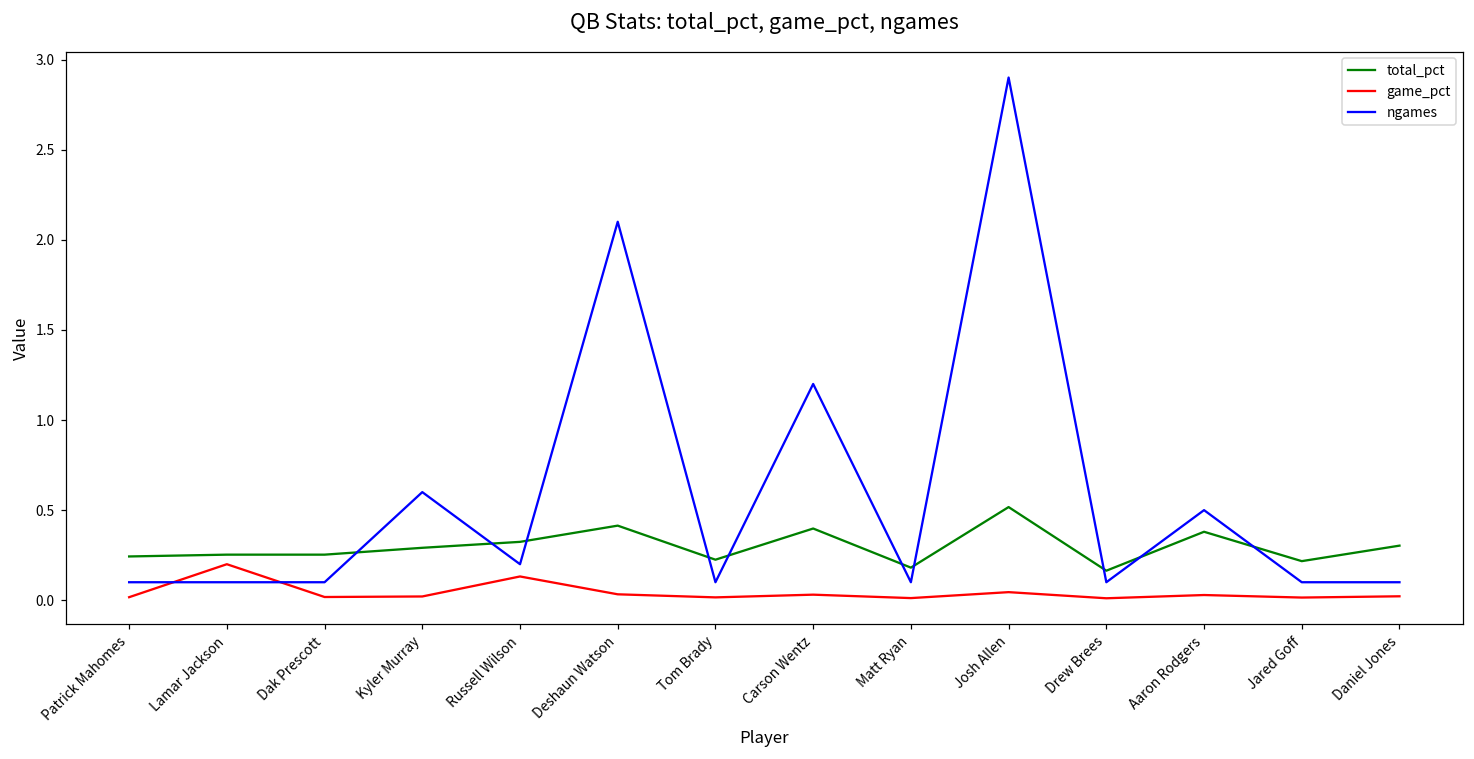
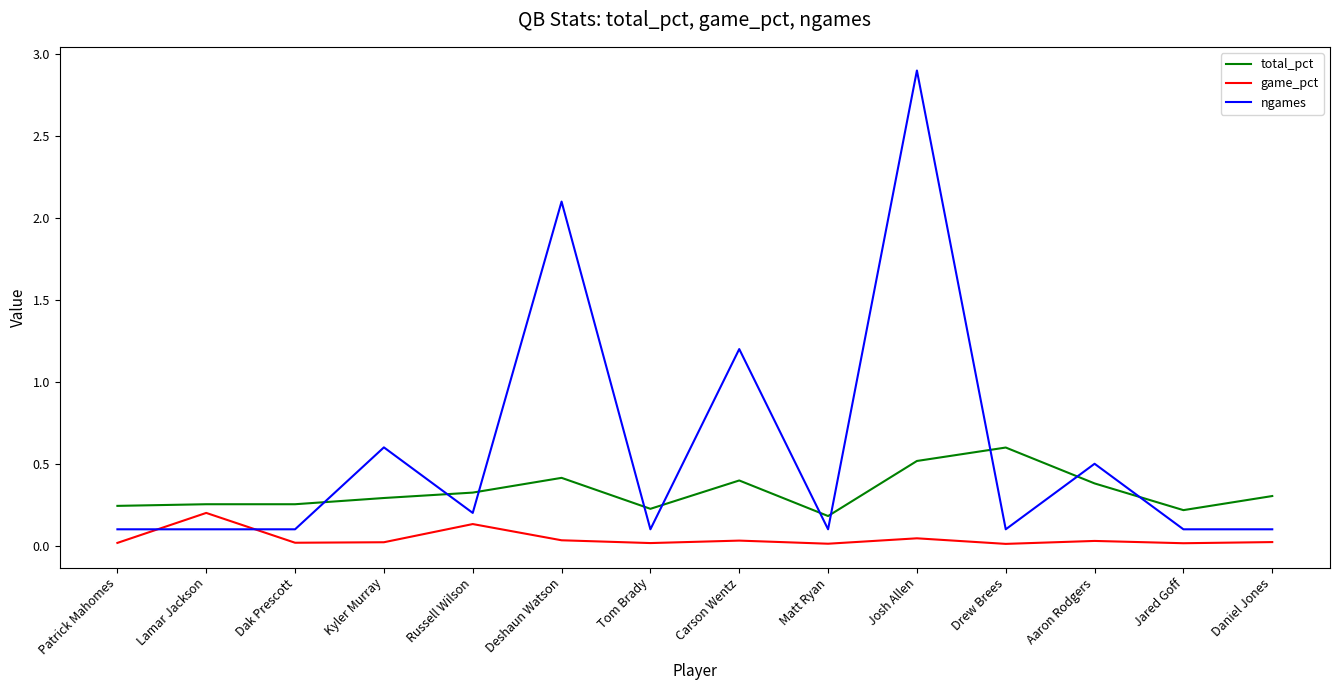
  {
    "total_pct": {
      "Patrick Mahomes": 0.24,
      "Lamar Jackson": 0.25,
      "Dak Prescott": 0.25,
      "Kyler Murray": 0.29,
      "Russell Wilson": 0.32,
      "Deshaun Watson": 0.41,
      "Tom Brady": 0.23,
      "Carson Wentz": 0.40,
      "Matt Ryan": 0.18,
      "Josh Allen": 0.52,
-     "Drew Brees": 0.16,
+     "Drew Brees": 0.60,
      "Aaron Rodgers": 0.38,
      "Jared Goff": 0.22,
      "Daniel Jones": 0.30
    },
    "game_pct": {
      "Patrick Mahomes": 0.02,
      "Lamar Jackson": 0.20,
      "Dak Prescott": 0.02,
      "Kyler Murray": 0.02,
      "Russell Wilson": 0.13,
      "Deshaun Watson": 0.03,
      "Tom Brady": 0.02,
      "Carson Wentz": 0.03,
      "Matt Ryan": 0.01,
      "Josh Allen": 0.05,
      "Drew Brees": 0.01,
      "Aaron Rodgers": 0.03,
      "Jared Goff": 0.02,
      "Daniel Jones": 0.02
    },
    "ngames": {
      "Patrick Mahomes": 0.10,
      "Lamar Jackson": 0.10,
      "Dak Prescott": 0.10,
      "Kyler Murray": 0.60,
      "Russell Wilson": 0.20,
      "Deshaun Watson": 2.10,
      "Tom Brady": 0.10,
      "Carson Wentz": 1.20,
      "Matt Ryan": 0.10,
      "Josh Allen": 2.90,
      "Drew Brees": 0.10,
      "Aaron Rodgers": 0.50,
      "Jared Goff": 0.10,
      "Daniel Jones": 0.10
    }
  }
